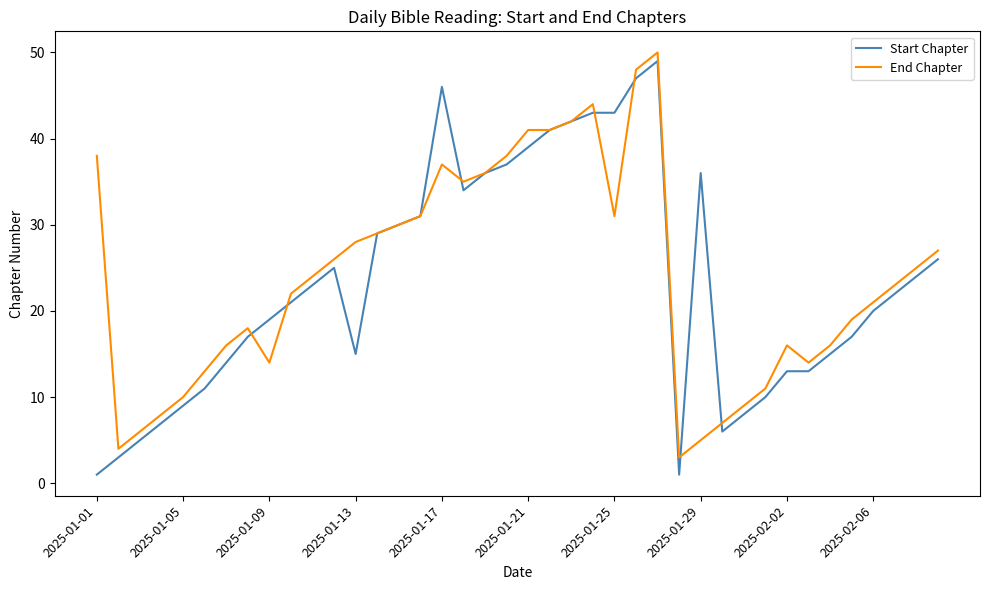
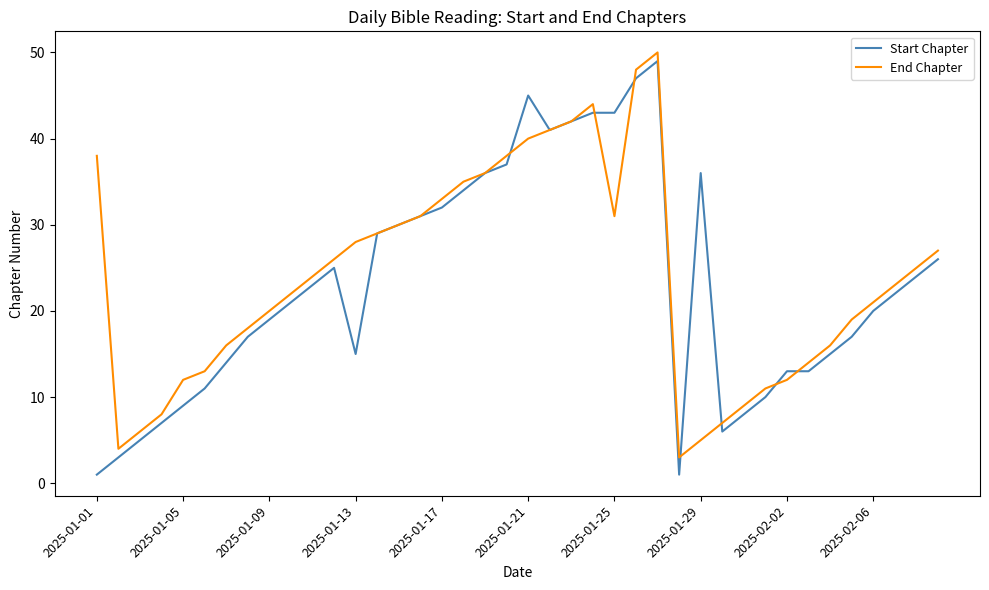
  {
    "Start Chapter": {
      "2025-01-01": 1,
      "2025-01-05": 9,
      "2025-01-09": 19,
      "2025-01-13": 15,
-     "2025-01-17": 46,
-     "2025-01-21": 39,
+     "2025-01-17": 32,
+     "2025-01-21": 45,
      "2025-01-25": 43,
      "2025-01-29": 36,
      "2025-02-02": 13,
      "2025-02-06": 20
    },
    "End Chapter": {
      "2025-01-01": 38,
-     "2025-01-05": 10,
-     "2025-01-09": 14,
+     "2025-01-05": 12,
+     "2025-01-09": 20,
      "2025-01-13": 28,
-     "2025-01-17": 37,
-     "2025-01-21": 41,
+     "2025-01-17": 33,
+     "2025-01-21": 40,
      "2025-01-25": 31,
      "2025-01-29": 5,
-     "2025-02-02": 16,
+     "2025-02-02": 12,
      "2025-02-06": 21
    }
  }
